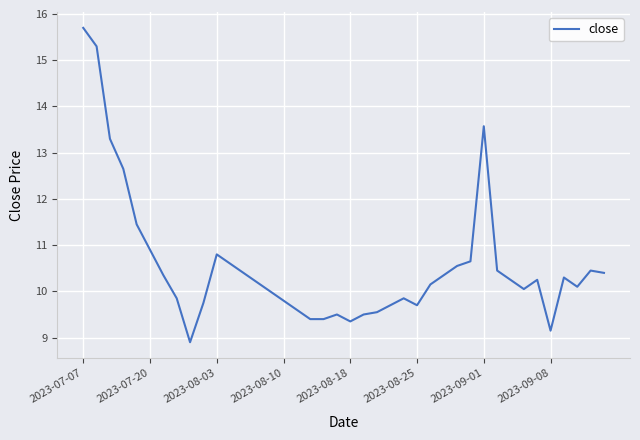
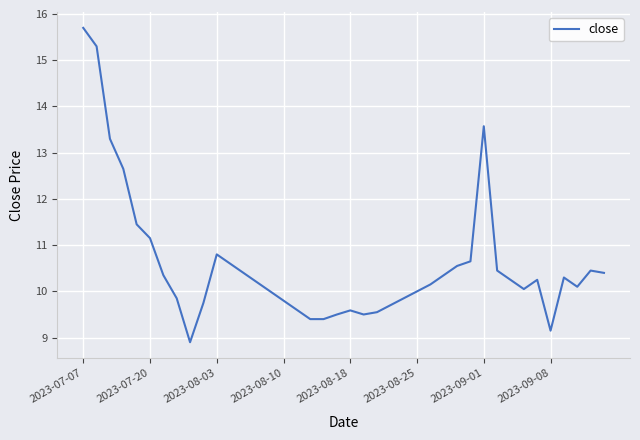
  {
    "2023-07-07": 15.7,
-   "2023-07-20": 10.9,
+   "2023-07-20": 11.2,
    "2023-08-03": 10.8,
    "2023-08-10": 9.8,
-   "2023-08-18": 9.4,
-   "2023-08-25": 9.7,
+   "2023-08-18": 9.6,
+   "2023-08-25": 10.0,
    "2023-09-01": 13.6,
    "2023-09-08": 9.2
  }
